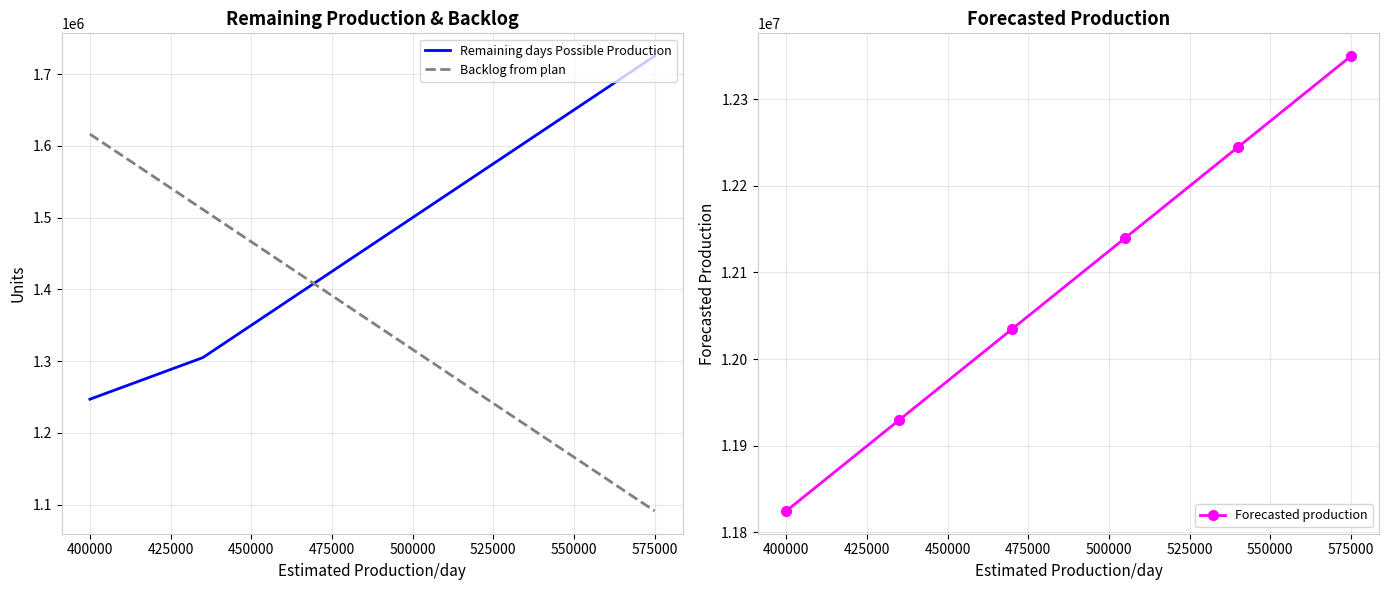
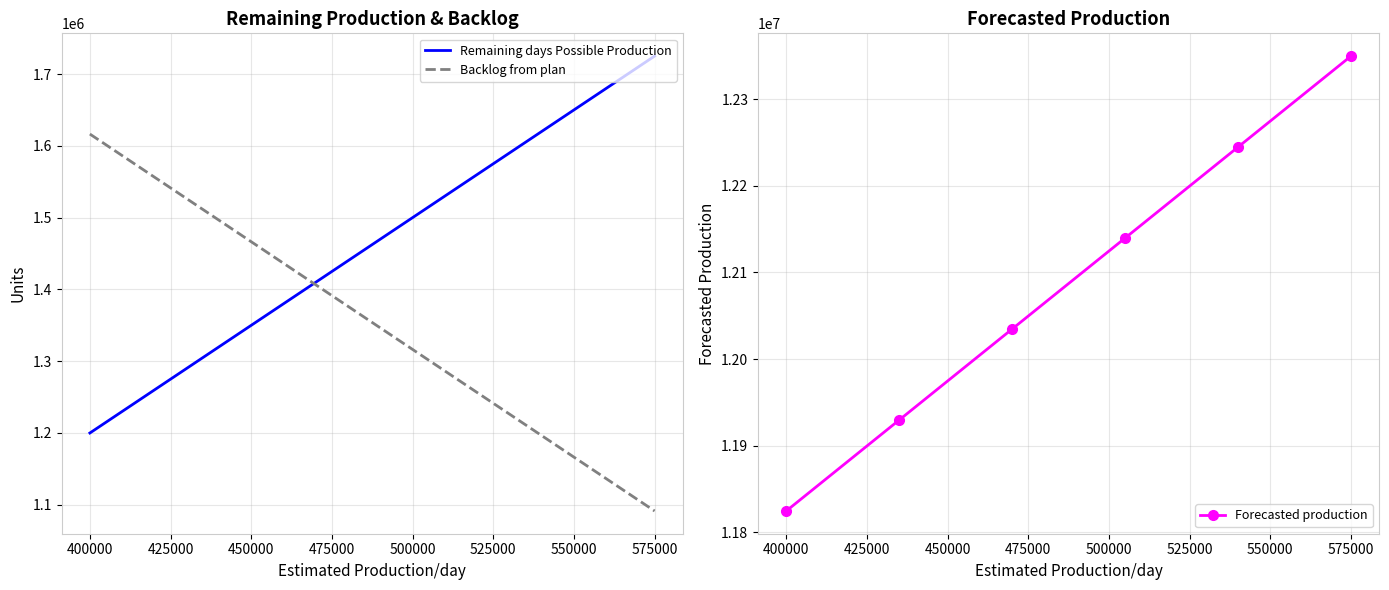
  {
    "Remaining Production & Backlog": {
      "Remaining days Possible Production": {
-       "400000": 1250000
+       "400000": 1200000
      },
      "Backlog from plan": {
        "400000": 1620000,
        "575000": 1090000
      }
    },
    "Forecasted Production": {
      "400000": 11820000,
      "575000": 12350000
    }
  }
